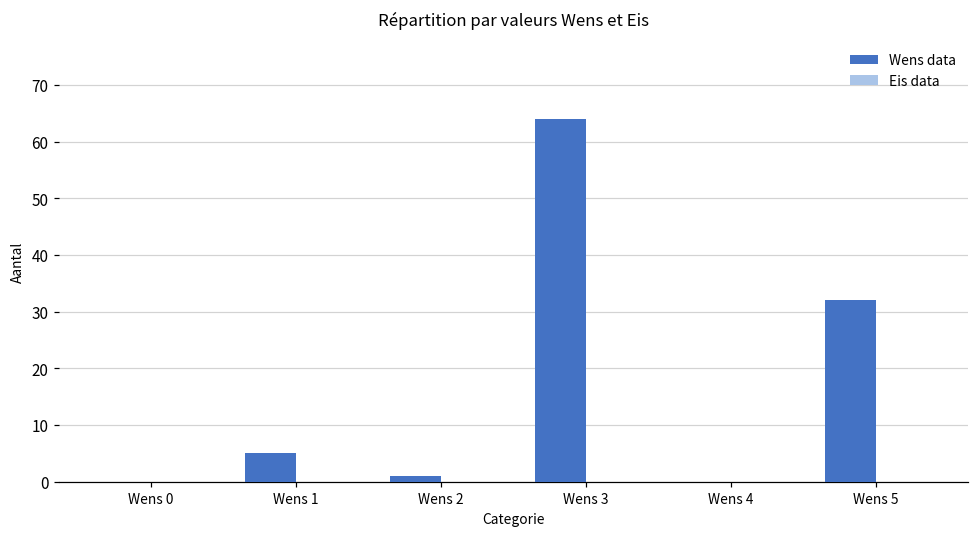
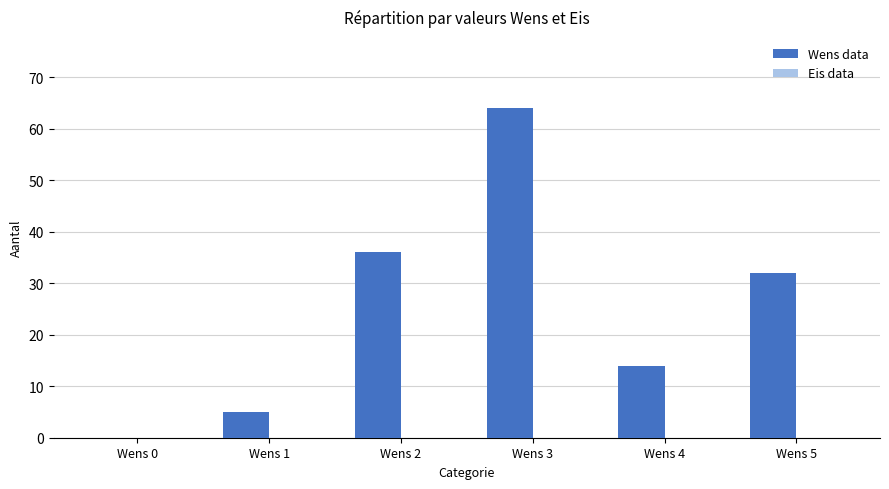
  {
    "Wens data": {
      "Wens 0": 0,
      "Wens 1": 5,
-     "Wens 2": 1,
+     "Wens 2": 36,
      "Wens 3": 64,
-     "Wens 4": 0,
+     "Wens 4": 14,
      "Wens 5": 32
    },
    "Eis data": {
      "Wens 0": 0,
      "Wens 1": 0,
      "Wens 2": 0,
      "Wens 3": 0,
      "Wens 4": 0,
      "Wens 5": 0
    }
  }
